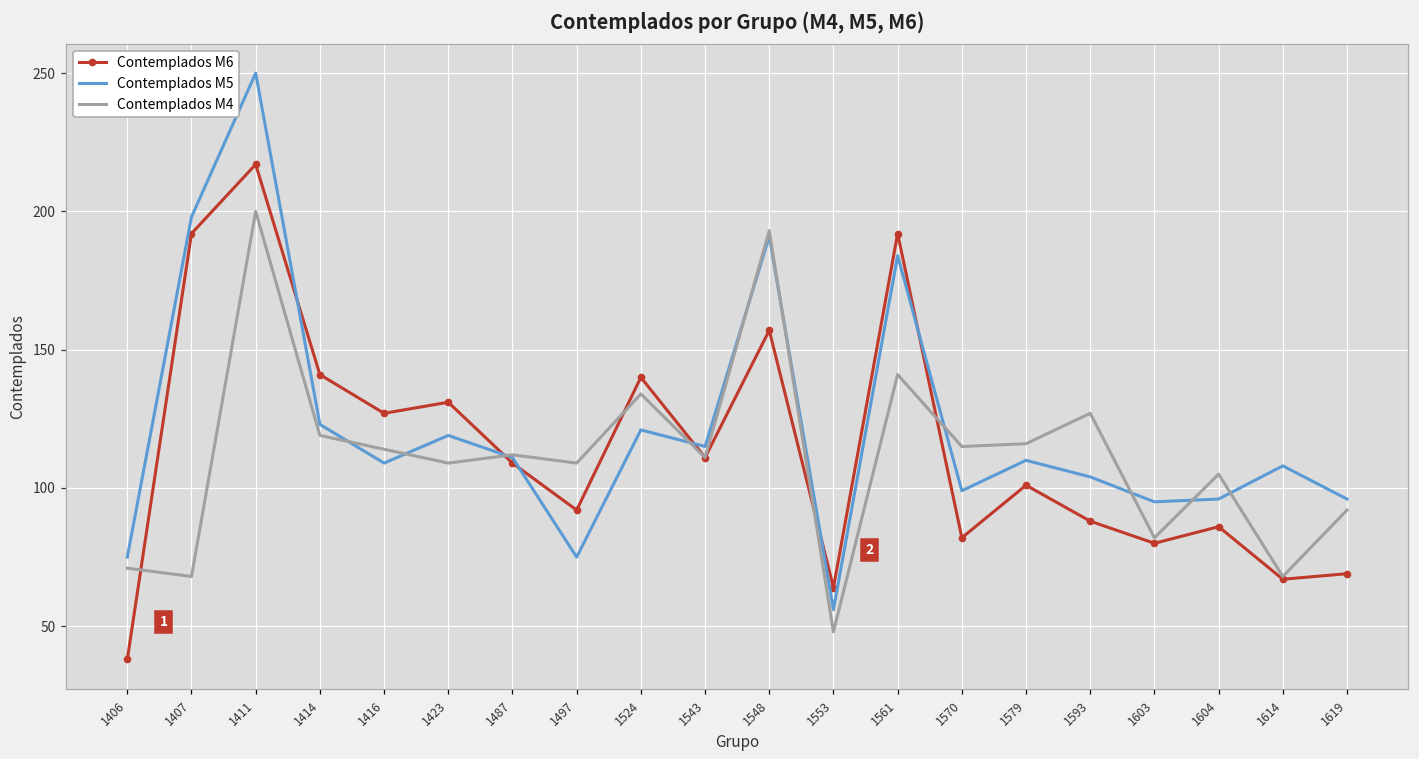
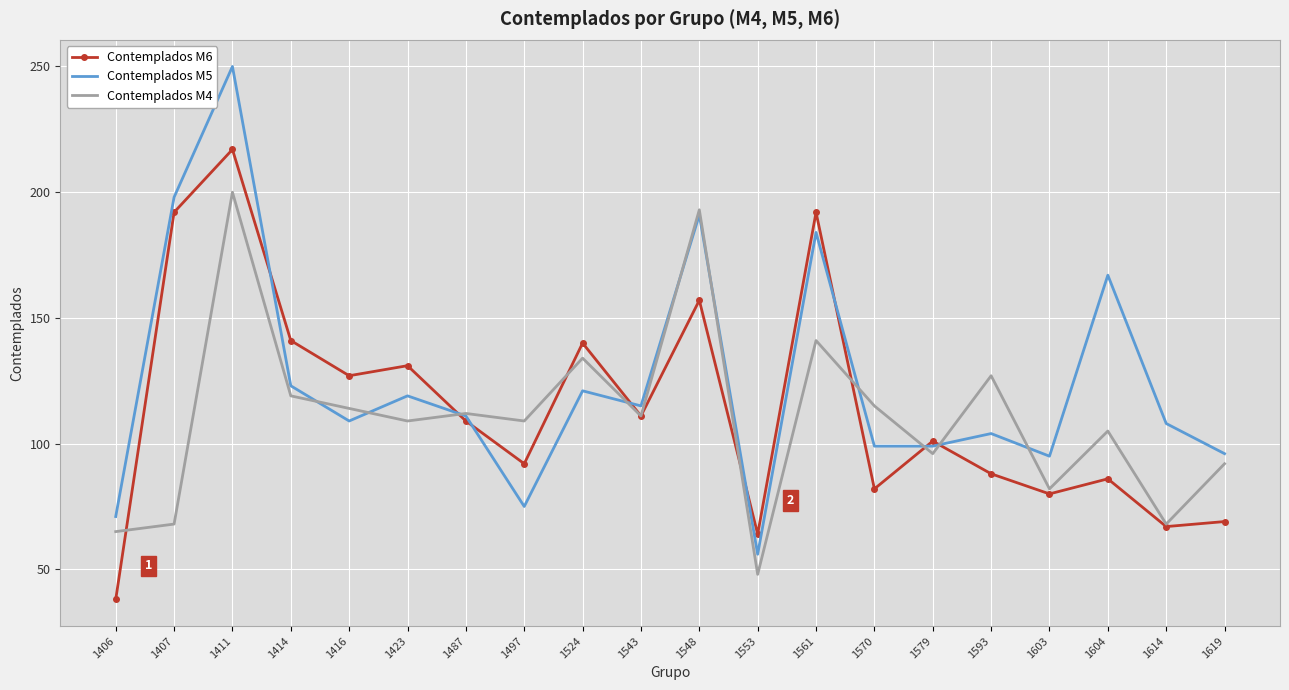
  {
    "Contemplados M6": {
      "1406": 38,
      "1407": 192,
      "1411": 217,
      "1414": 141,
      "1416": 127,
      "1423": 131,
      "1487": 109,
      "1497": 92,
      "1524": 140,
      "1548": 157,
      "1553": 64,
      "1561": 192,
      "1570": 82,
      "1579": 101,
      "1593": 88,
      "1603": 80,
      "1604": 86,
      "1619": 69
    },
    "Contemplados M5": {
-     "1406": 75,
+     "1406": 71,
      "1407": 198,
      "1411": 250,
      "1414": 123,
      "1416": 109,
      "1423": 119,
      "1497": 75,
      "1524": 121,
      "1543": 115,
      "1548": 191,
      "1553": 56,
      "1561": 184,
      "1570": 99,
-     "1579": 110,
+     "1579": 99,
      "1593": 104,
      "1603": 95,
-     "1604": 96,
+     "1604": 167,
      "1614": 108,
      "1619": 96
    },
    "Contemplados M4": {
-     "1406": 71,
+     "1406": 65,
      "1407": 68,
      "1411": 200,
      "1414": 119,
      "1416": 114,
      "1423": 109,
      "1497": 109,
      "1524": 134,
      "1548": 193,
      "1553": 48,
      "1561": 141,
      "1570": 115,
-     "1579": 116,
+     "1579": 96,
      "1593": 127,
      "1603": 82,
      "1604": 105,
      "1619": 92
    }
  }
